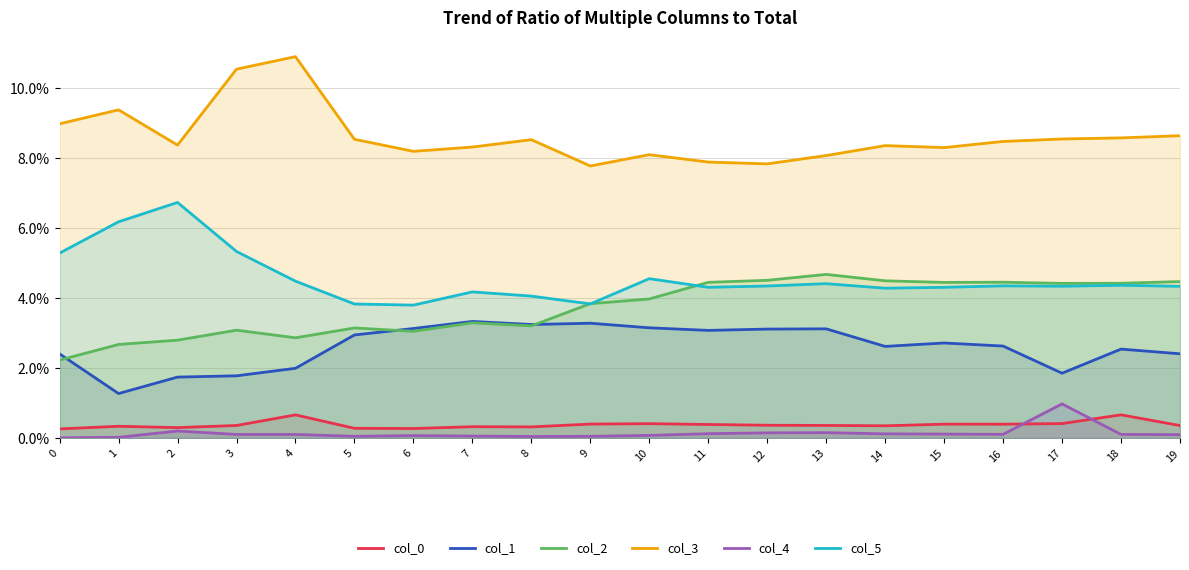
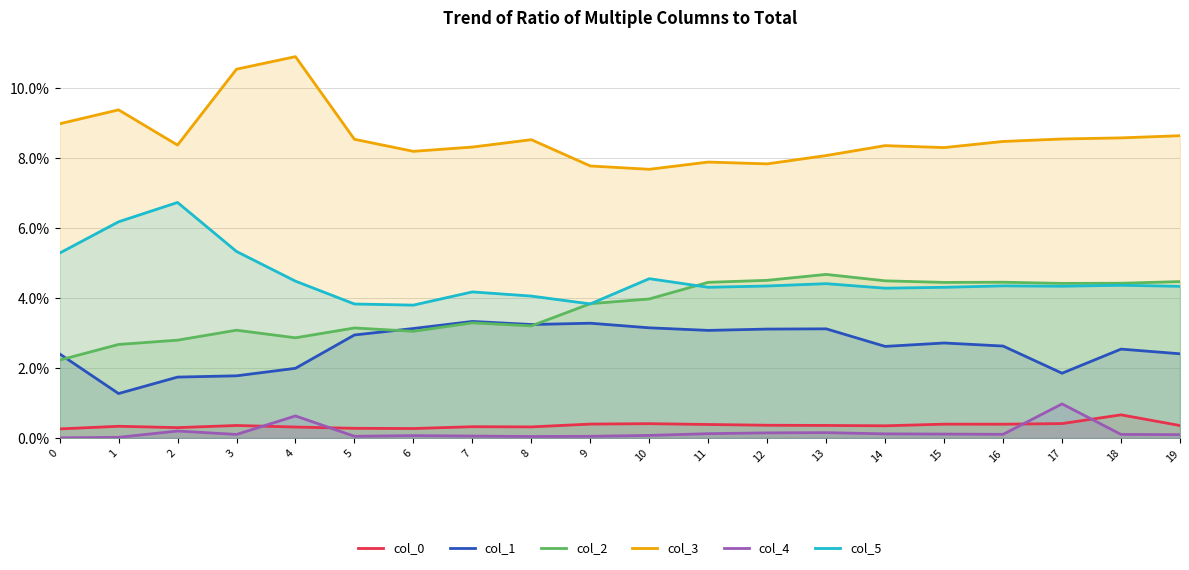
  {
    "col_0": {
      "0": "0.3%",
      "1": "0.3%",
      "2": "0.3%",
      "3": "0.4%",
-     "4": "0.7%",
+     "4": "0.3%",
      "5": "0.3%",
      "6": "0.3%",
      "7": "0.3%",
      "8": "0.3%",
      "9": "0.4%",
      "10": "0.4%",
      "11": "0.4%",
      "12": "0.4%",
      "13": "0.4%",
      "14": "0.4%",
      "15": "0.4%",
      "16": "0.4%",
      "17": "0.4%",
      "18": "0.7%",
      "19": "0.4%"
    },
    "col_1": {
      "0": "2.4%",
      "1": "1.3%",
      "2": "1.7%",
      "3": "1.8%",
      "4": "2.0%",
      "5": "2.9%",
      "6": "3.1%",
      "9": "3.3%",
      "10": "3.2%",
      "11": "3.1%",
      "12": "3.1%",
      "13": "3.1%",
      "14": "2.6%",
      "15": "2.7%",
      "16": "2.6%",
      "17": "1.9%",
      "18": "2.5%",
      "19": "2.4%"
    },
    "col_2": {
      "0": "2.2%",
      "1": "2.7%",
      "2": "2.8%",
      "3": "3.1%",
      "4": "2.9%",
      "5": "3.1%",
      "6": "3.1%",
      "10": "4.0%",
      "11": "4.5%",
      "12": "4.5%",
      "13": "4.7%",
      "14": "4.5%",
      "15": "4.5%",
      "16": "4.5%",
      "17": "4.4%",
      "19": "4.5%"
    },
    "col_3": {
      "0": "9.0%",
      "1": "9.4%",
      "2": "8.4%",
      "3": "10.5%",
      "4": "10.9%",
      "5": "8.5%",
      "6": "8.2%",
      "7": "8.3%",
      "8": "8.5%",
      "9": "7.8%",
-     "10": "8.1%",
+     "10": "7.7%",
      "11": "7.9%",
      "12": "7.8%",
      "13": "8.1%",
      "14": "8.4%",
      "15": "8.3%",
      "16": "8.5%",
      "17": "8.6%",
      "18": "8.6%",
      "19": "8.6%"
    },
    "col_4": {
      "0": "0.0%",
      "1": "0.0%",
      "2": "0.2%",
      "3": "0.1%",
-     "4": "0.1%",
+     "4": "0.6%",
      "5": "0.1%",
      "6": "0.1%",
      "7": "0.1%",
      "8": "0.0%",
      "9": "0.1%",
      "10": "0.1%",
      "11": "0.1%",
      "12": "0.1%",
      "13": "0.2%",
      "14": "0.1%",
      "15": "0.1%",
      "16": "0.1%",
      "17": "1.0%",
      "18": "0.1%",
      "19": "0.1%"
    },
    "col_5": {
      "0": "5.3%",
      "1": "6.2%",
      "2": "6.7%",
      "3": "5.3%",
      "4": "4.5%",
      "5": "3.8%",
      "6": "3.8%",
      "7": "4.2%",
      "8": "4.1%",
      "10": "4.6%",
      "11": "4.3%",
      "12": "4.3%",
      "13": "4.4%",
      "14": "4.3%",
      "15": "4.3%",
      "16": "4.4%",
      "17": "4.3%",
      "19": "4.3%"
    }
  }
